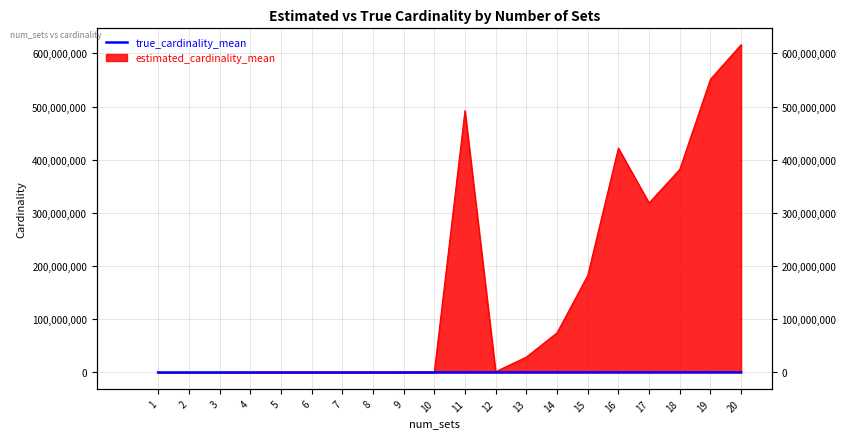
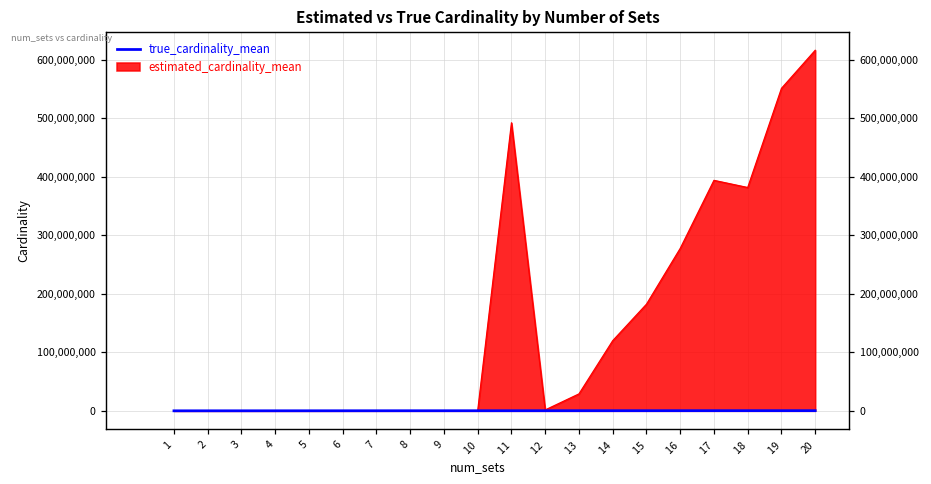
  {
    "estimated_cardinality_mean": {
      "11": "490,000,000",
      "13": "30,000,000",
-     "14": "70,000,000",
+     "14": "120,000,000",
      "15": "180,000,000",
-     "16": "420,000,000",
-     "17": "320,000,000",
+     "16": "280,000,000",
+     "17": "390,000,000",
      "18": "380,000,000",
      "19": "550,000,000",
      "20": "620,000,000"
    },
    "true_cardinality_mean": {
      "11": "0",
      "13": "0",
      "14": "0",
      "15": "0",
      "16": "0",
      "17": "0",
      "18": "0",
      "19": "0",
      "20": "0"
    }
  }
